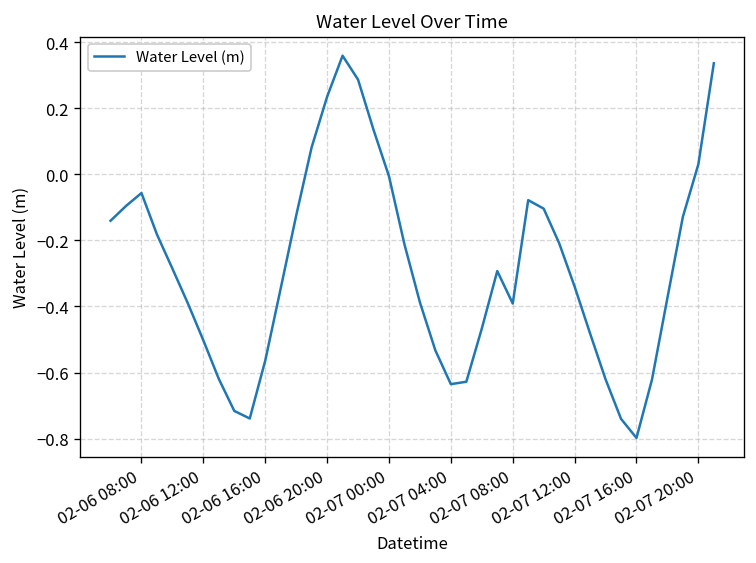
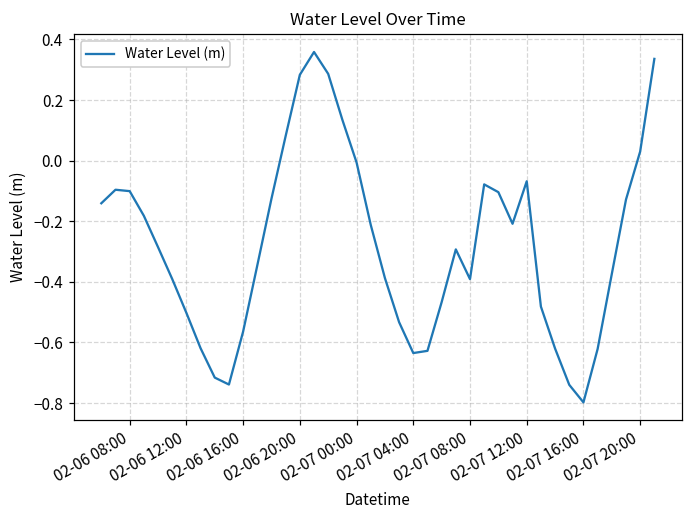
  {
-   "02-06 08:00": -0.06,
+   "02-06 08:00": -0.10,
    "02-06 12:00": -0.50,
    "02-06 16:00": -0.56,
-   "02-06 20:00": 0.23,
+   "02-06 20:00": 0.28,
    "02-07 00:00": -0.01,
    "02-07 04:00": -0.64,
    "02-07 08:00": -0.39,
-   "02-07 12:00": -0.34,
+   "02-07 12:00": -0.07,
    "02-07 16:00": -0.80,
    "02-07 20:00": 0.03
  }
